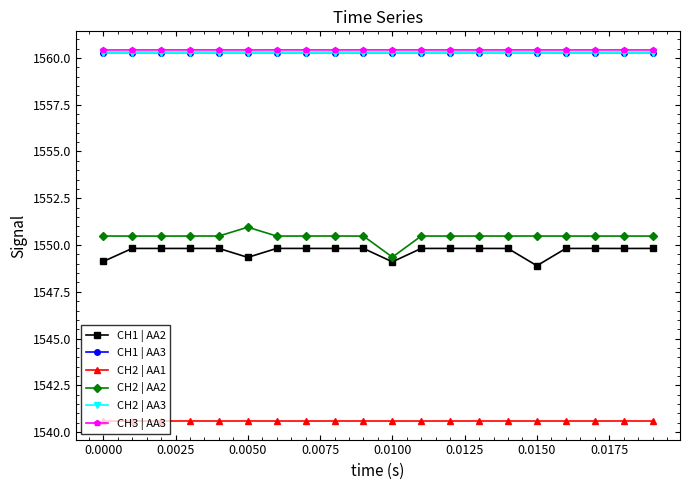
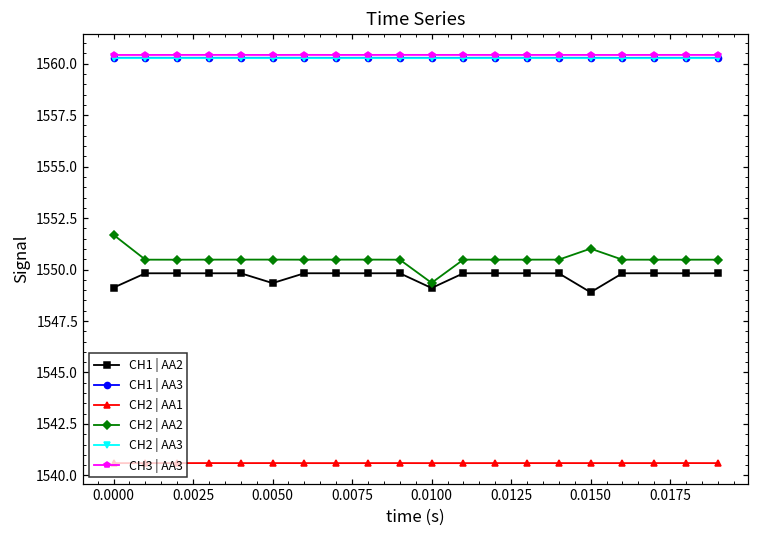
  {
    "CH1 | AA2": {
      "0.0000": 1549.1,
      "0.0050": 1549.3,
      "0.0100": 1549.1,
      "0.0150": 1548.9
    },
    "CH2 | AA1": {
      "0.0050": 1540.6,
      "0.0100": 1540.6,
      "0.0150": 1540.6
    },
    "CH2 | AA2": {
-     "0.0000": 1550.5,
-     "0.0050": 1551.0,
+     "0.0000": 1551.7,
+     "0.0050": 1550.5,
      "0.0100": 1549.4,
-     "0.0150": 1550.5
+     "0.0150": 1551.0
    },
    "CH3 | AA3": {
      "0.0000": 1560.4,
      "0.0050": 1560.4,
      "0.0100": 1560.4,
      "0.0150": 1560.4
    }
  }
